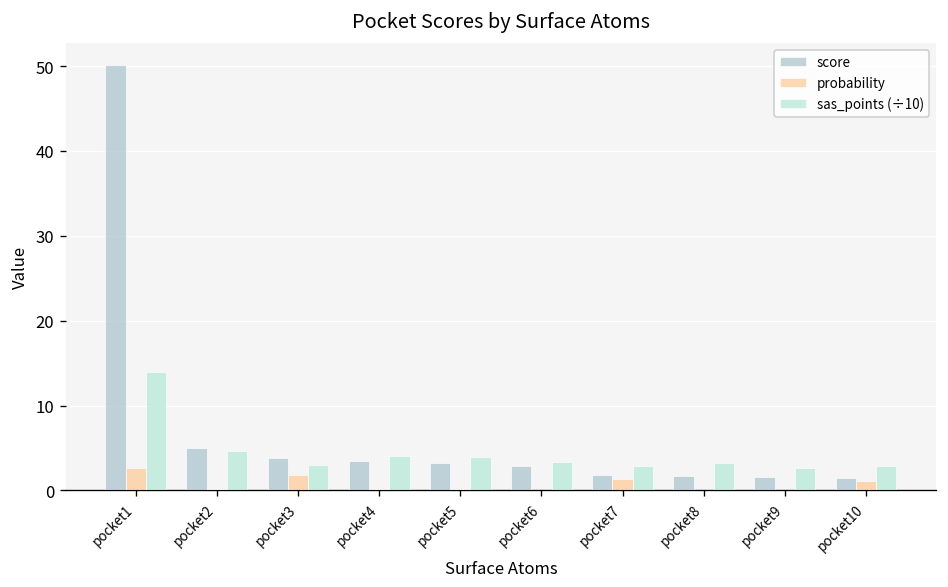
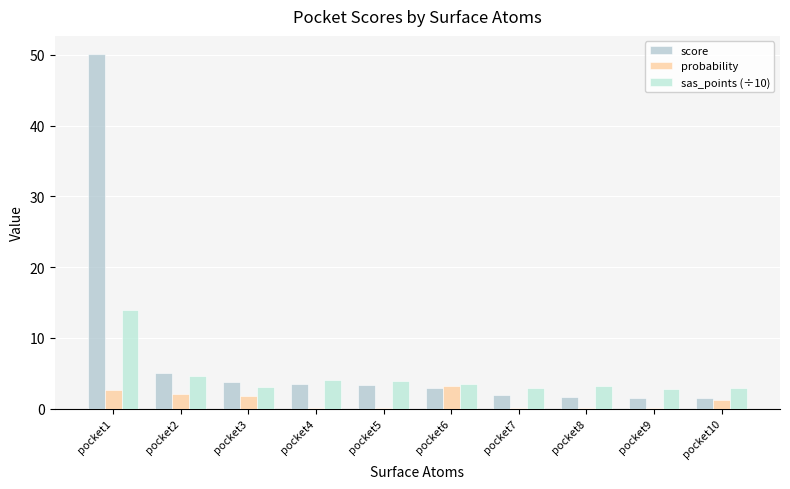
  {
    "probability": {
      "pocket1": 3,
-     "pocket2": 0,
+     "pocket2": 2,
      "pocket3": 2,
-     "pocket6": 0,
-     "pocket7": 1,
+     "pocket6": 3,
+     "pocket7": 0,
      "pocket10": 1
    }
  }
